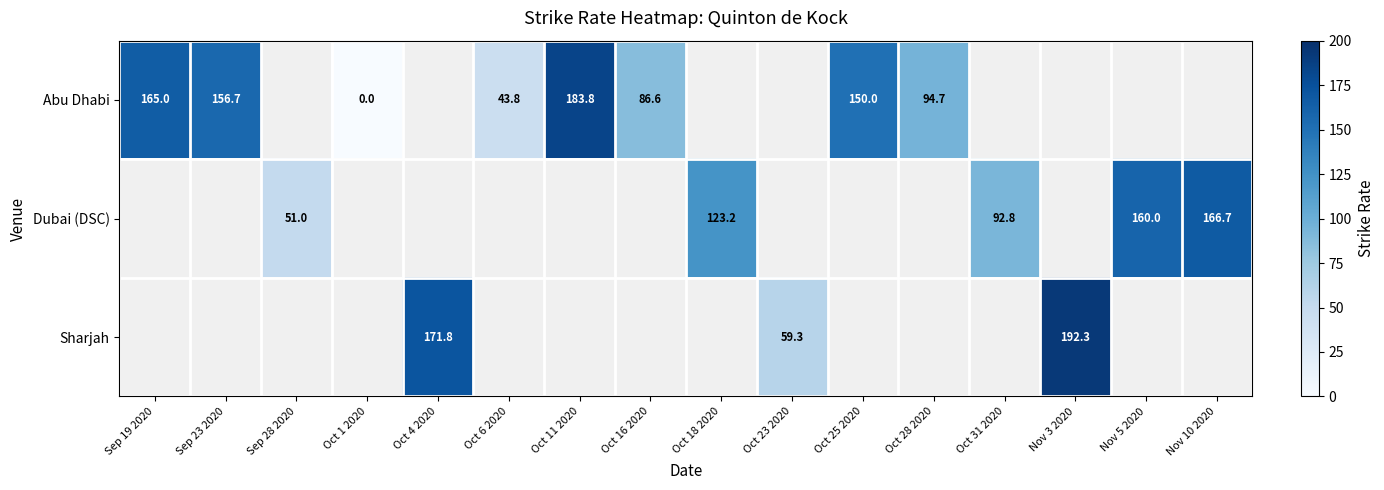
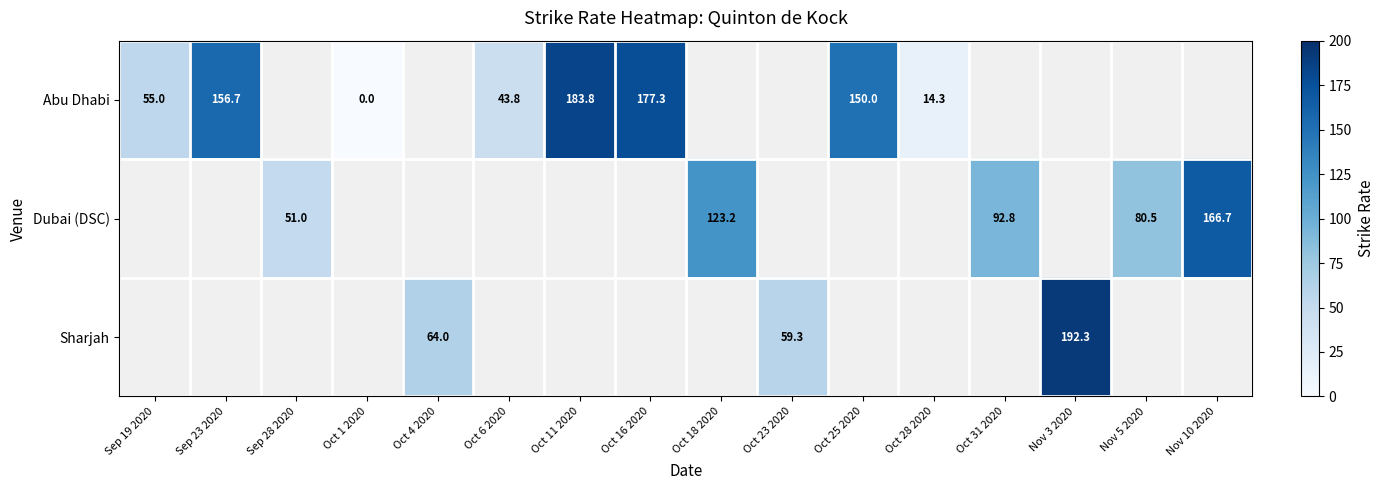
  {
    "Abu Dhabi": {
-     "Sep 19 2020": 165.0,
+     "Sep 19 2020": 55.0,
      "Sep 23 2020": 156.7,
      "Oct 1 2020": 0.0,
      "Oct 6 2020": 43.8,
      "Oct 11 2020": 183.8,
-     "Oct 16 2020": 86.6,
+     "Oct 16 2020": 177.3,
      "Oct 25 2020": 150.0,
-     "Oct 28 2020": 94.7
+     "Oct 28 2020": 14.3
    },
    "Dubai (DSC)": {
      "Sep 28 2020": 51.0,
      "Oct 18 2020": 123.2,
      "Oct 31 2020": 92.8,
-     "Nov 5 2020": 160.0,
+     "Nov 5 2020": 80.5,
      "Nov 10 2020": 166.7
    },
    "Sharjah": {
-     "Oct 4 2020": 171.8,
+     "Oct 4 2020": 64.0,
      "Oct 23 2020": 59.3,
      "Nov 3 2020": 192.3
    }
  }
